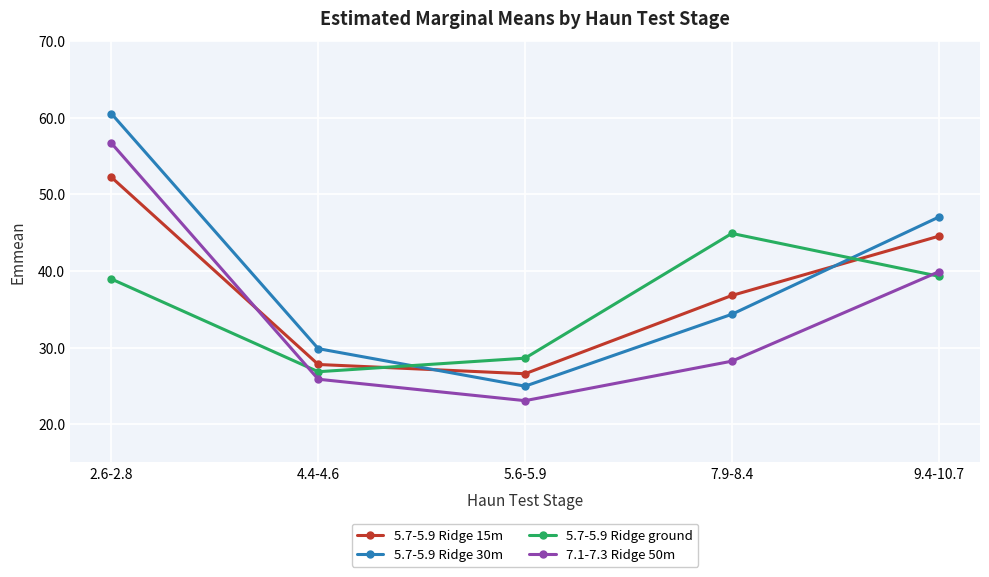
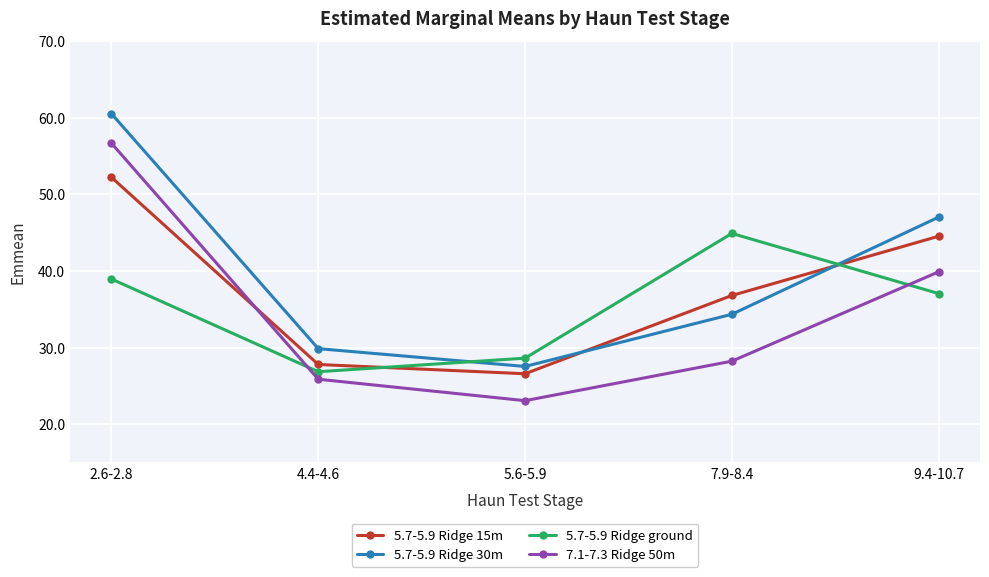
  {
    "5.7-5.9 Ridge 15m": {
      "2.6-2.8": 52,
      "4.4-4.6": 28,
      "5.6-5.9": 27,
      "7.9-8.4": 37,
      "9.4-10.7": 45
    },
    "5.7-5.9 Ridge 30m": {
      "2.6-2.8": 61,
      "4.4-4.6": 30,
-     "5.6-5.9": 25,
+     "5.6-5.9": 28,
      "7.9-8.4": 34,
      "9.4-10.7": 47
    },
    "5.7-5.9 Ridge ground": {
      "2.6-2.8": 39,
      "4.4-4.6": 27,
      "5.6-5.9": 29,
      "7.9-8.4": 45,
-     "9.4-10.7": 39
+     "9.4-10.7": 37
    },
    "7.1-7.3 Ridge 50m": {
      "2.6-2.8": 57,
      "4.4-4.6": 26,
      "5.6-5.9": 23,
      "7.9-8.4": 28,
      "9.4-10.7": 40
    }
  }
